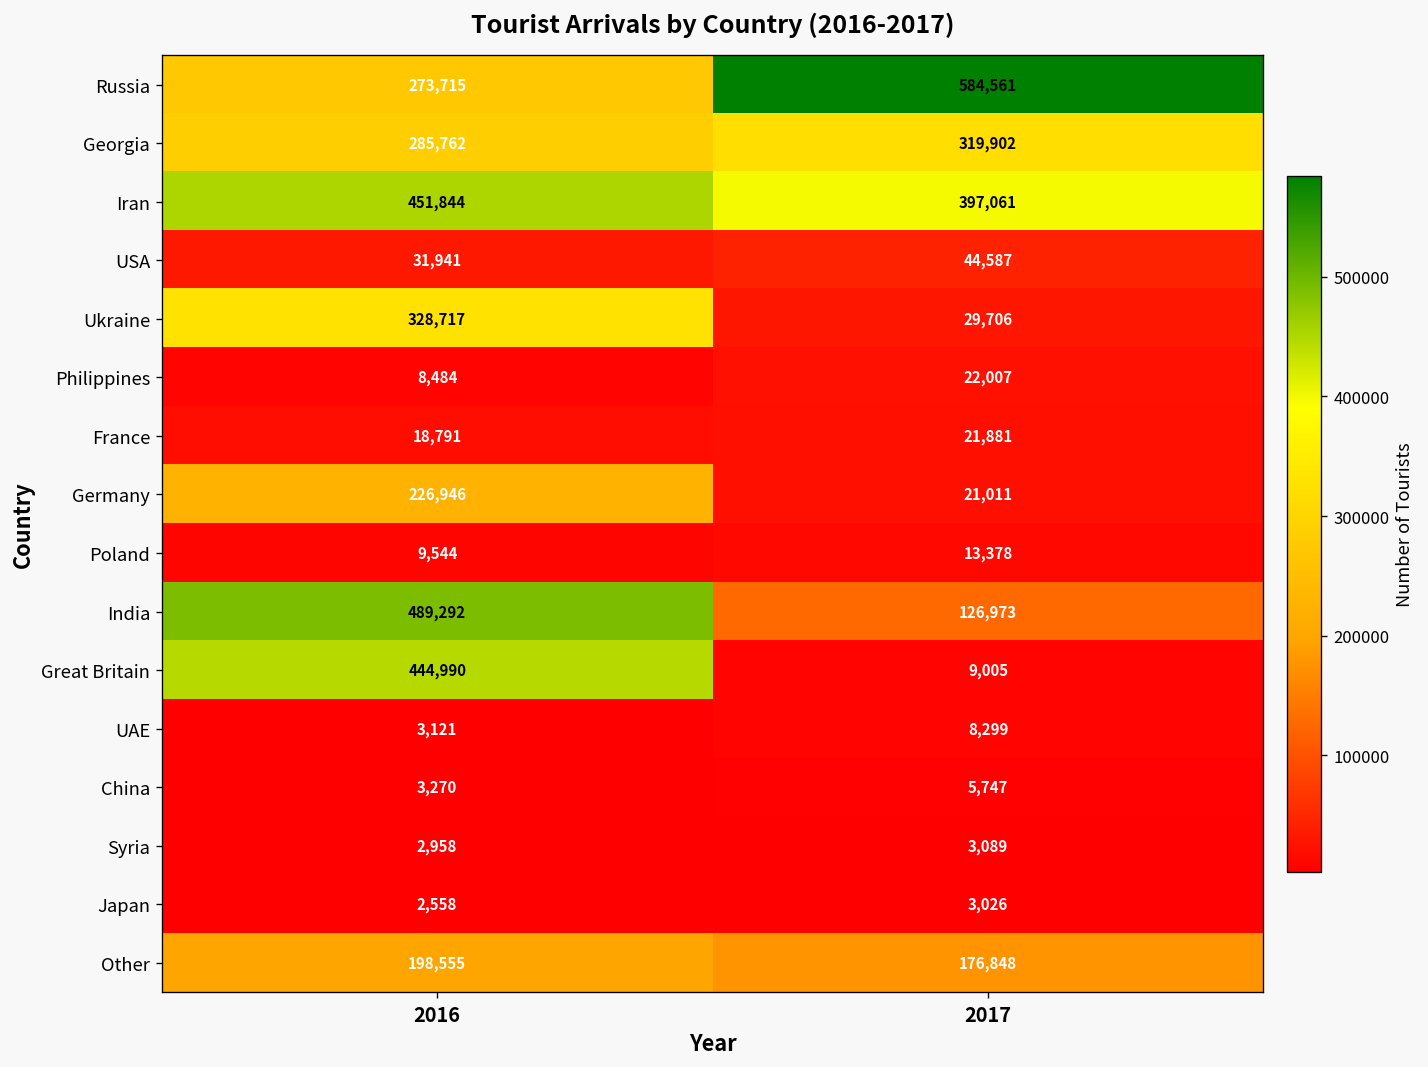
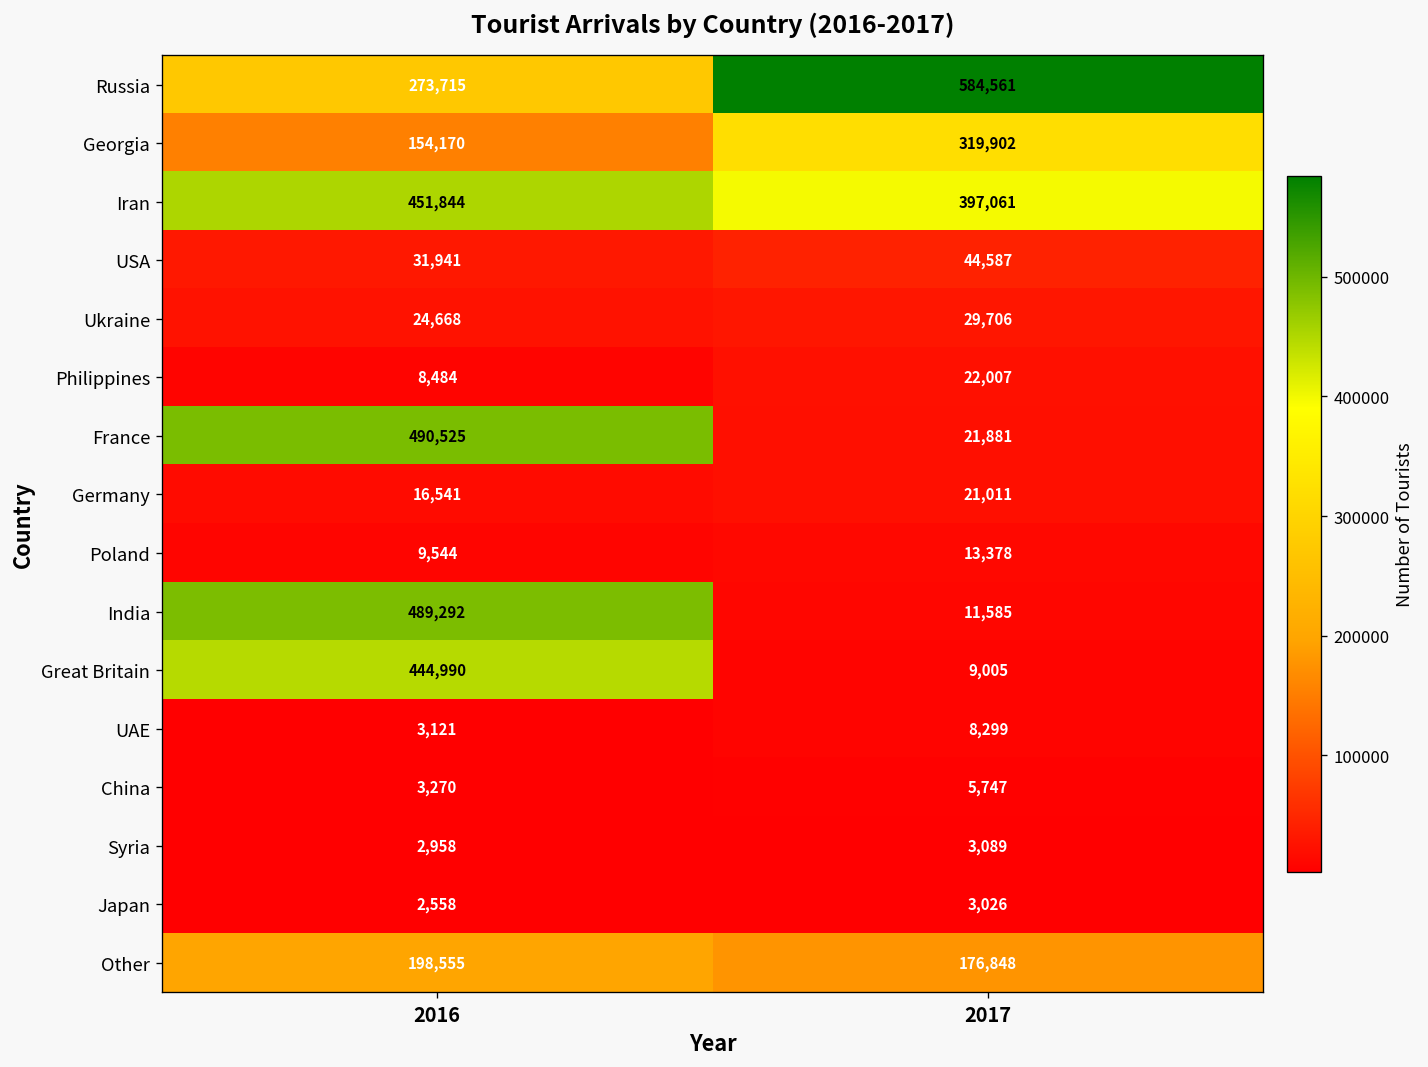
  {
    "Russia": {
      "2016": "273,715",
      "2017": "584,561"
    },
    "Georgia": {
-     "2016": "285,762",
+     "2016": "154,170",
      "2017": "319,902"
    },
    "Iran": {
      "2016": "451,844",
      "2017": "397,061"
    },
    "USA": {
      "2016": "31,941",
      "2017": "44,587"
    },
    "Ukraine": {
-     "2016": "328,717",
+     "2016": "24,668",
      "2017": "29,706"
    },
    "Philippines": {
      "2016": "8,484",
      "2017": "22,007"
    },
    "France": {
-     "2016": "18,791",
+     "2016": "490,525",
      "2017": "21,881"
    },
    "Germany": {
-     "2016": "226,946",
+     "2016": "16,541",
      "2017": "21,011"
    },
    "Poland": {
      "2016": "9,544",
      "2017": "13,378"
    },
    "India": {
      "2016": "489,292",
-     "2017": "126,973"
+     "2017": "11,585"
    },
    "Great Britain": {
      "2016": "444,990",
      "2017": "9,005"
    },
    "UAE": {
      "2016": "3,121",
      "2017": "8,299"
    },
    "China": {
      "2016": "3,270",
      "2017": "5,747"
    },
    "Syria": {
      "2016": "2,958",
      "2017": "3,089"
    },
    "Japan": {
      "2016": "2,558",
      "2017": "3,026"
    },
    "Other": {
      "2016": "198,555",
      "2017": "176,848"
    }
  }
